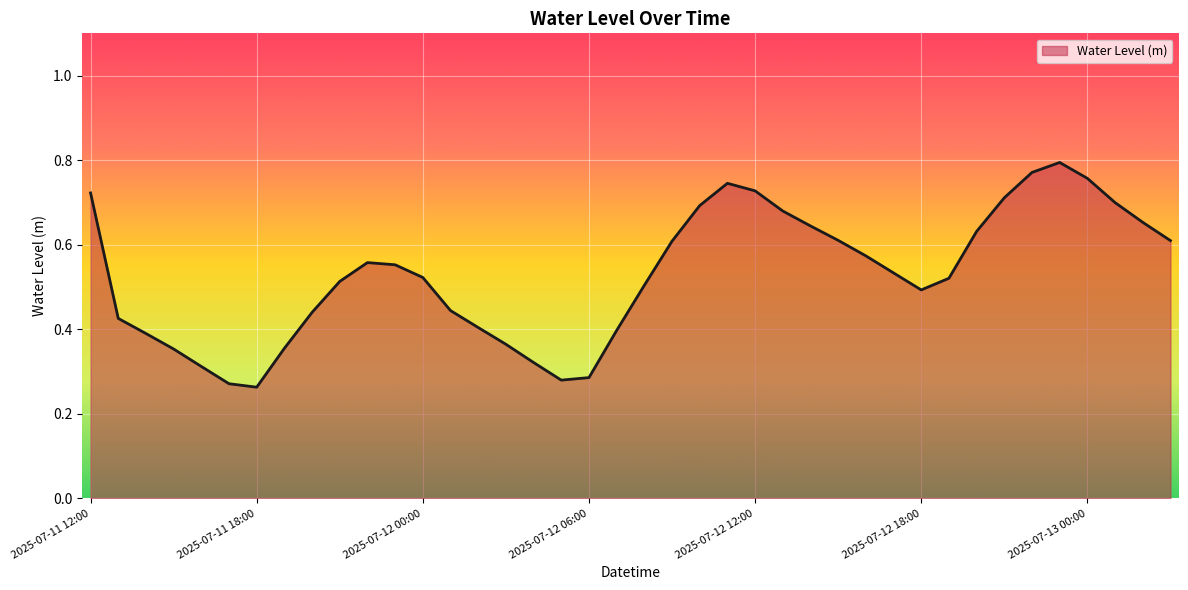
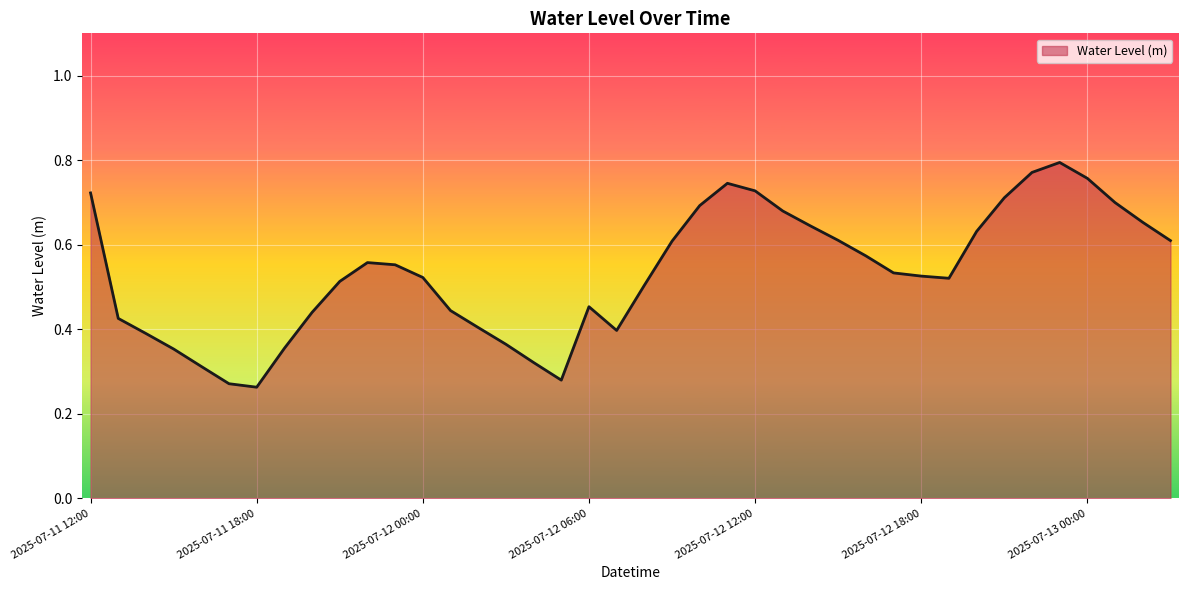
  {
    "2025-07-11 12:00": 0.72,
    "2025-07-11 18:00": 0.26,
    "2025-07-12 00:00": 0.52,
-   "2025-07-12 06:00": 0.29,
+   "2025-07-12 06:00": 0.45,
    "2025-07-12 12:00": 0.73,
-   "2025-07-12 18:00": 0.49,
+   "2025-07-12 18:00": 0.53,
    "2025-07-13 00:00": 0.76
  }
